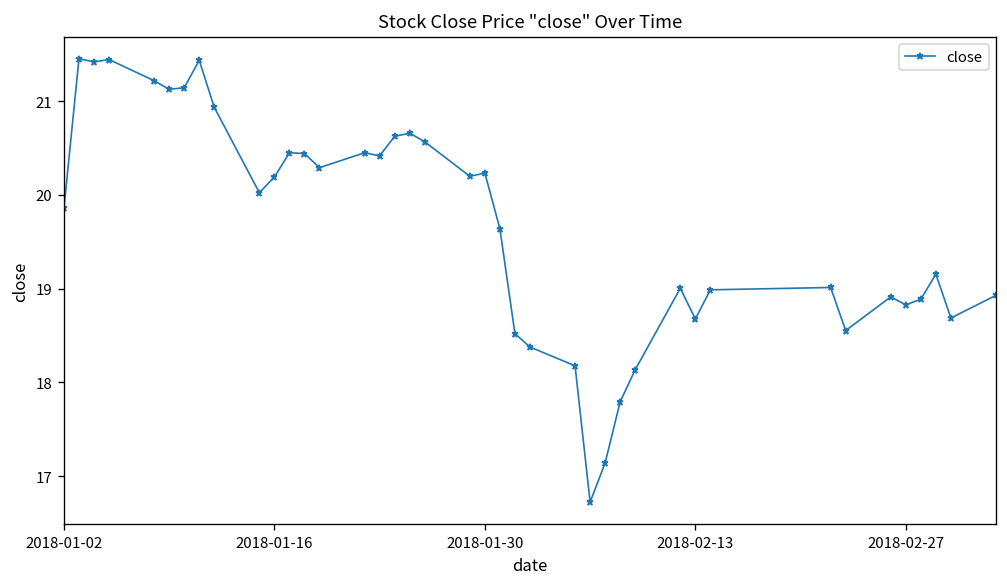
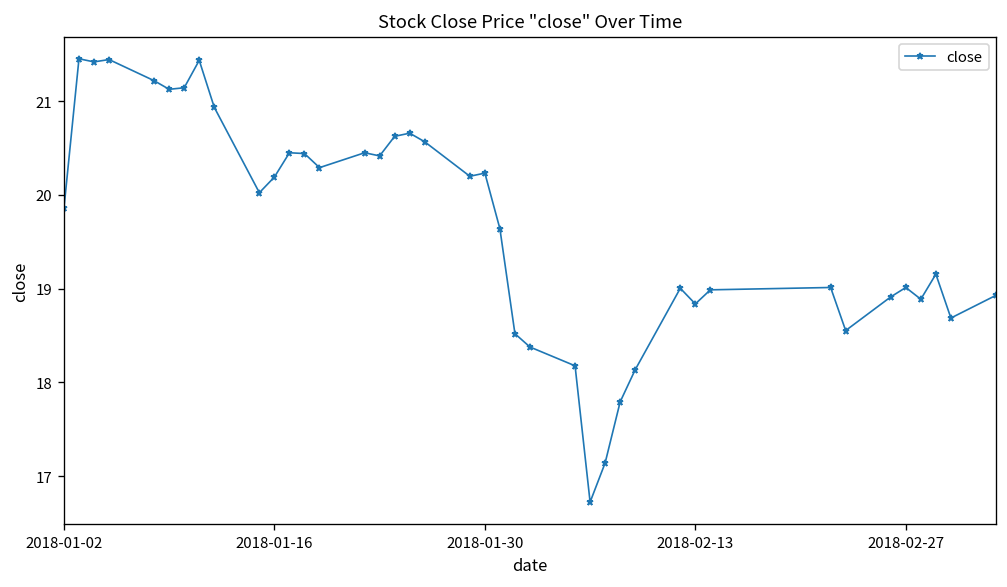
  {
    "2018-01-02": 19.9,
    "2018-01-16": 20.2,
    "2018-01-30": 20.2,
-   "2018-02-13": 18.7,
-   "2018-02-27": 18.8
+   "2018-02-13": 18.8,
+   "2018-02-27": 19.0
  }
